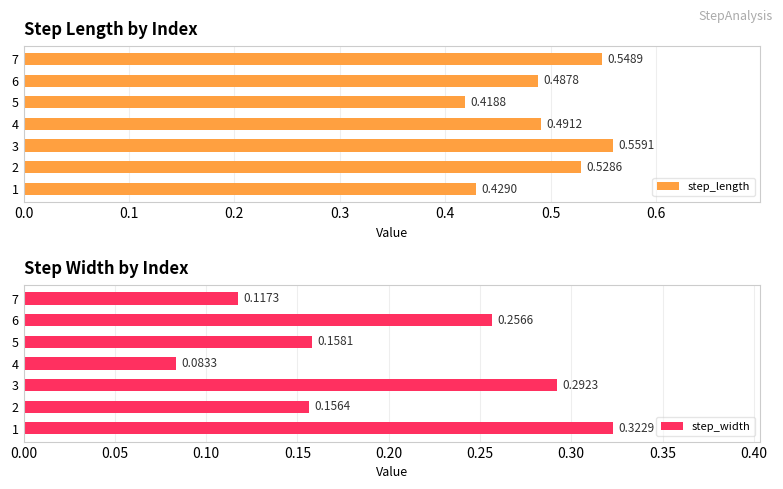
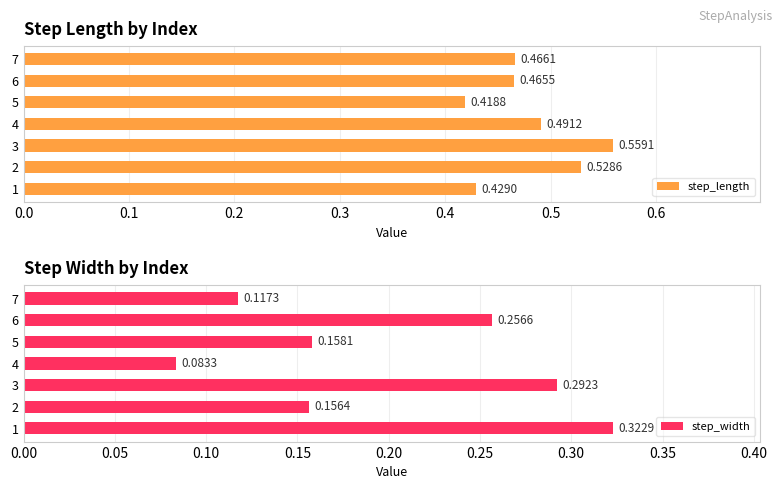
  {
    "Step Length by Index": {
-     "7": 0.5489,
-     "6": 0.4878,
+     "7": 0.4661,
+     "6": 0.4655,
      "5": 0.4188,
      "4": 0.4912,
      "3": 0.5591,
      "2": 0.5286,
      "1": 0.4290
    },
    "Step Width by Index": {
      "7": 0.1173,
      "6": 0.2566,
      "5": 0.1581,
      "4": 0.0833,
      "3": 0.2923,
      "2": 0.1564,
      "1": 0.3229
    }
  }
